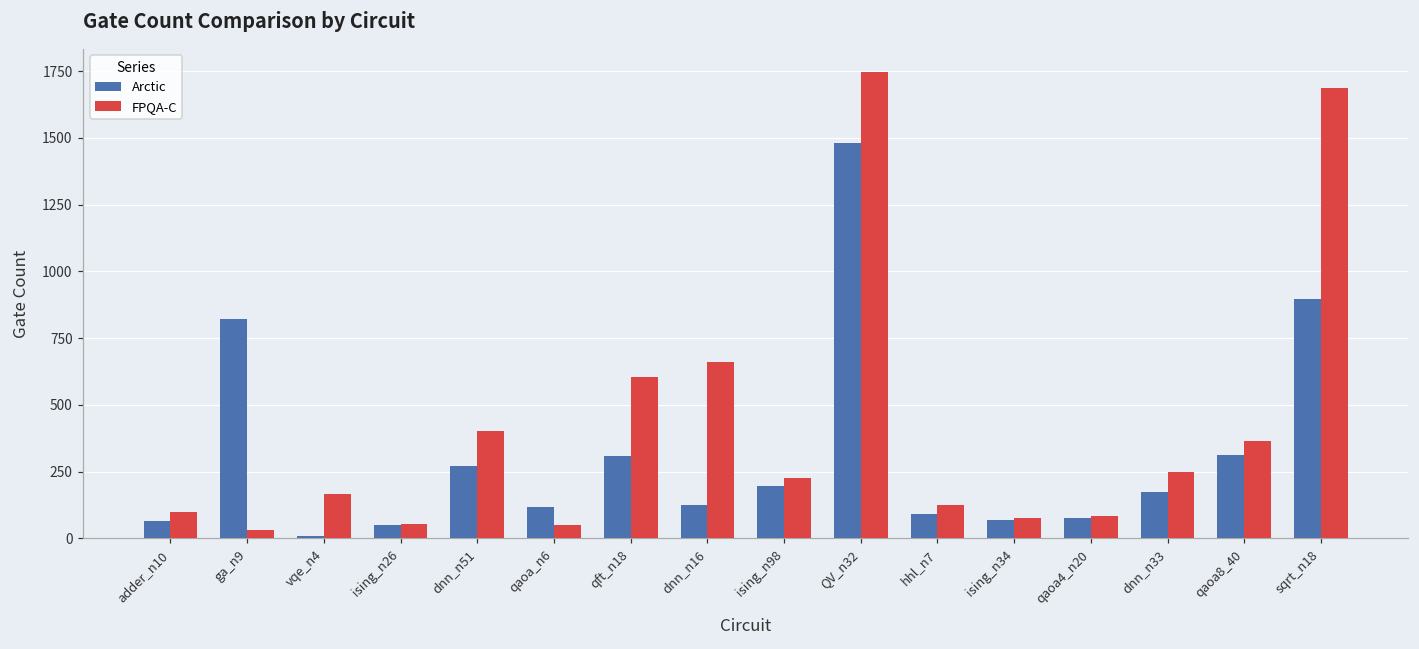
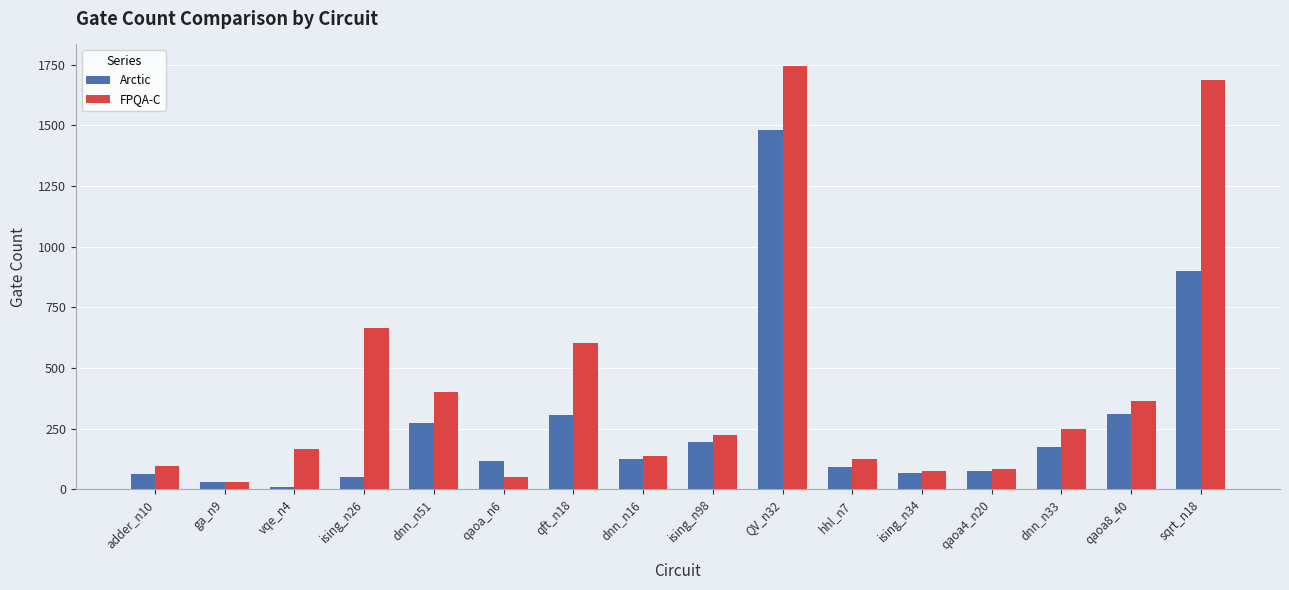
  {
    "Arctic": {
      "adder_n10": 70,
-     "ga_n9": 820,
+     "ga_n9": 30,
      "ising_n26": 50,
      "dnn_n51": 270,
      "qaoa_n6": 120,
      "qft_n18": 310,
      "dnn_n16": 120,
      "ising_n98": 200,
      "QV_n32": 1480,
      "hhl_n7": 90,
      "ising_n34": 70,
      "qaoa4_n20": 80,
      "dnn_n33": 170,
      "qaoa8_40": 310,
      "sqrt_n18": 900
    },
    "FPQA-C": {
      "adder_n10": 100,
      "ga_n9": 30,
      "vqe_n4": 170,
-     "ising_n26": 50,
+     "ising_n26": 660,
      "dnn_n51": 400,
      "qaoa_n6": 50,
      "qft_n18": 610,
-     "dnn_n16": 660,
+     "dnn_n16": 140,
      "ising_n98": 220,
      "QV_n32": 1750,
      "hhl_n7": 130,
      "ising_n34": 80,
      "qaoa4_n20": 90,
      "dnn_n33": 250,
      "qaoa8_40": 360,
      "sqrt_n18": 1690
    }
  }
